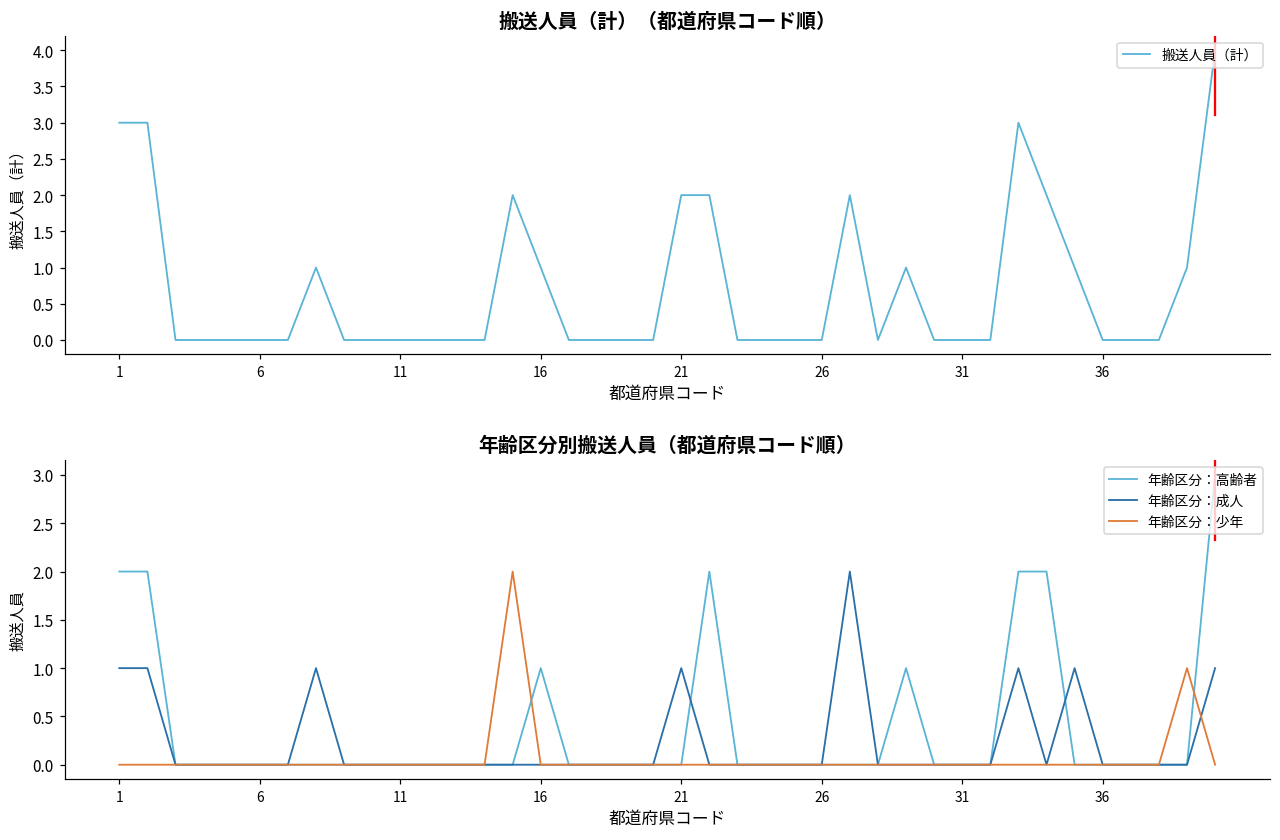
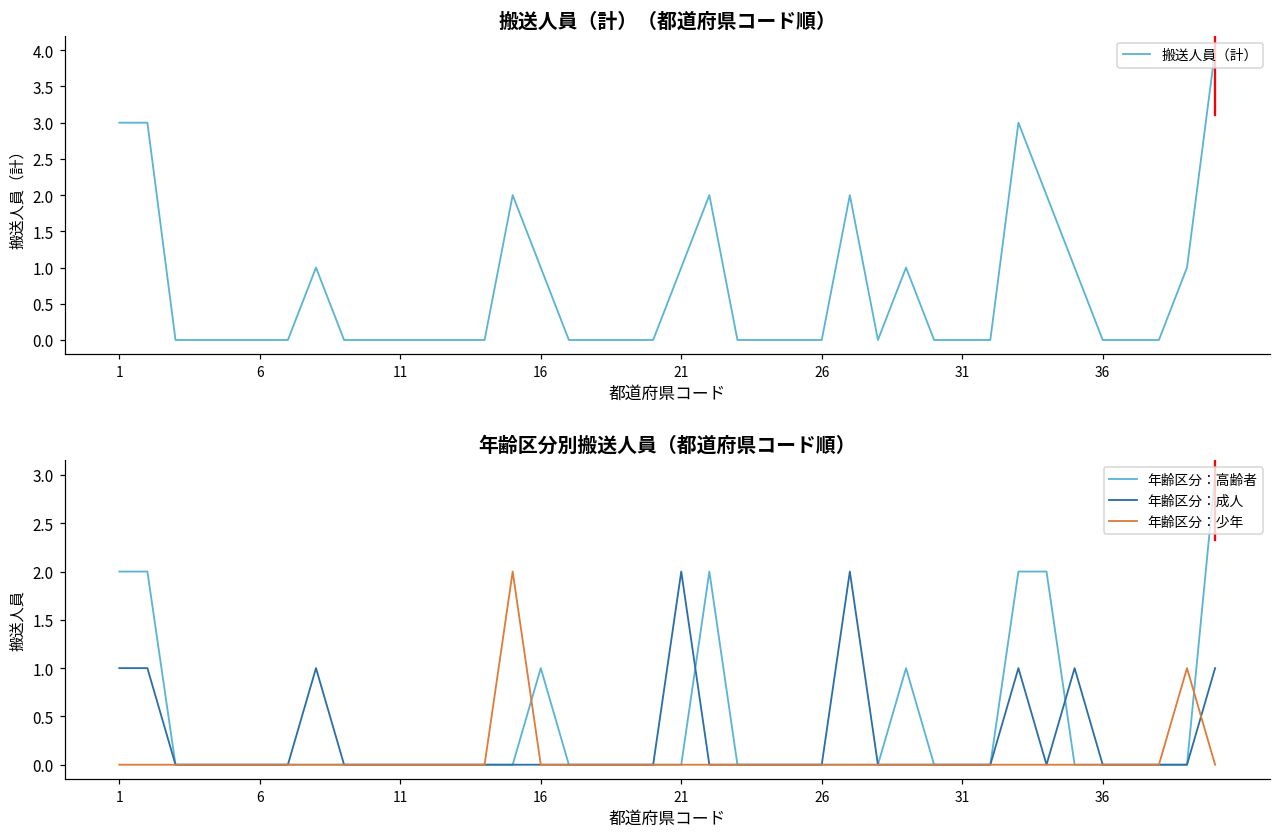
  {
    "搬送人員（計）（都道府県コード順）": {
      "1": 3,
      "6": 0,
      "11": 0,
      "16": 1,
-     "21": 2,
+     "21": 1,
      "26": 0,
      "31": 0,
      "36": 0
    },
    "年齢区分別搬送人員（都道府県コード順）": {
      "年齢区分：高齢者": {
        "1": 2,
        "16": 1
      },
      "年齢区分：成人": {
        "1": 1,
-       "21": 1
+       "21": 2
      },
      "年齢区分：少年": {
        "1": 0
      }
    }
  }
